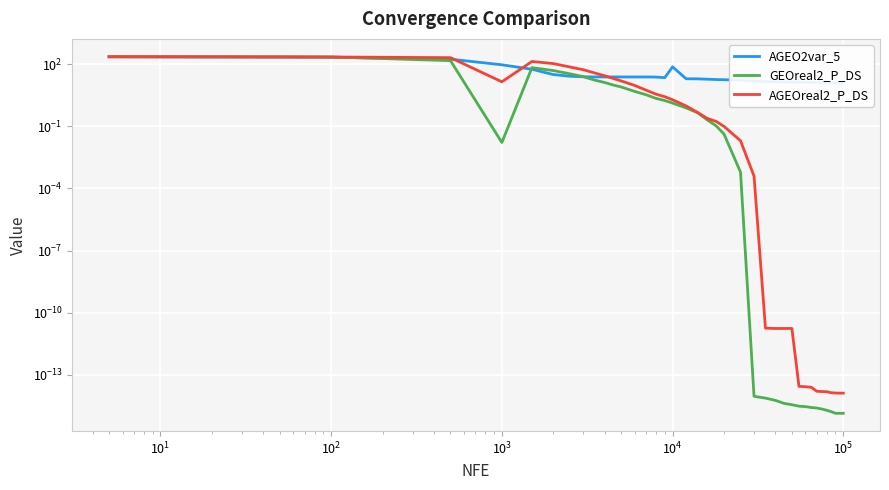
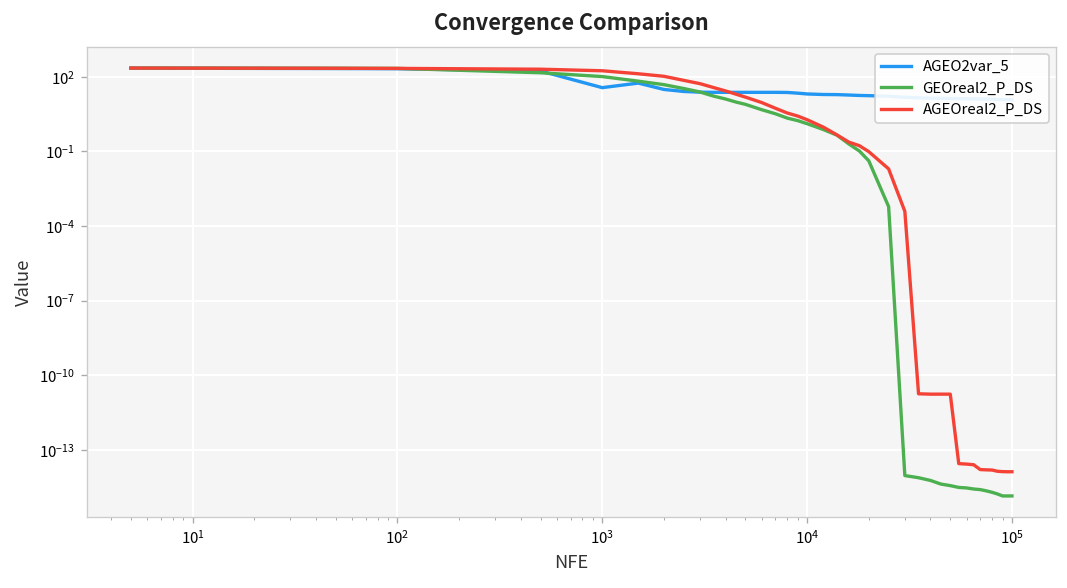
  {
    "AGEO2var_5": {
-     "10^3": 100,
-     "10^4": 70
+     "10^3": 40,
+     "10^4": 20
    },
    "GEOreal2_P_DS": {
-     "10^3": 0.02,
+     "10^3": 100,
      "10^4": 1,
      "10^5": 0.000000000000
    },
    "AGEOreal2_P_DS": {
-     "10^3": 10,
+     "10^3": 200,
      "10^4": 2,
      "10^5": 0.000000000000
    }
  }
